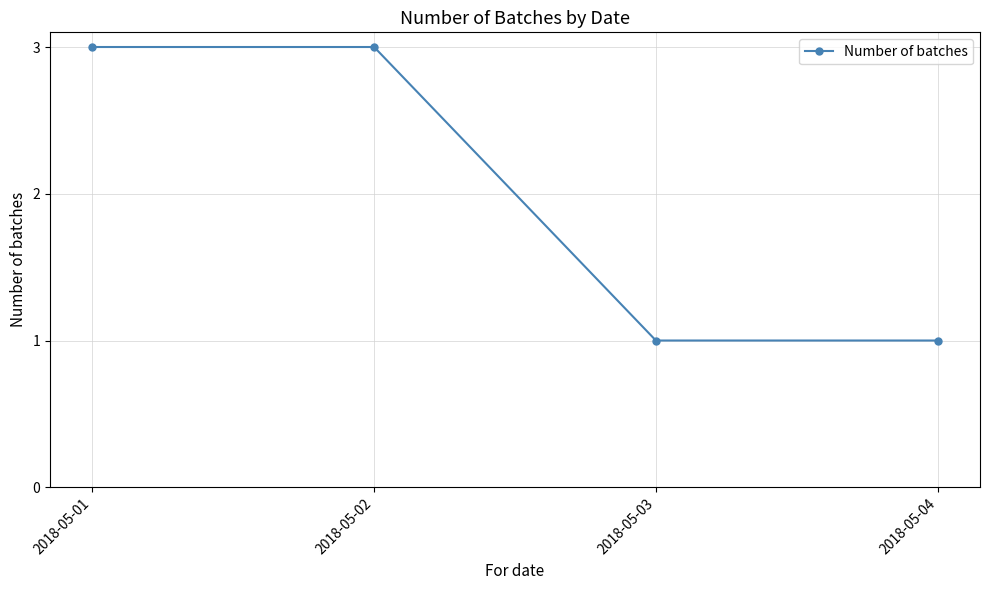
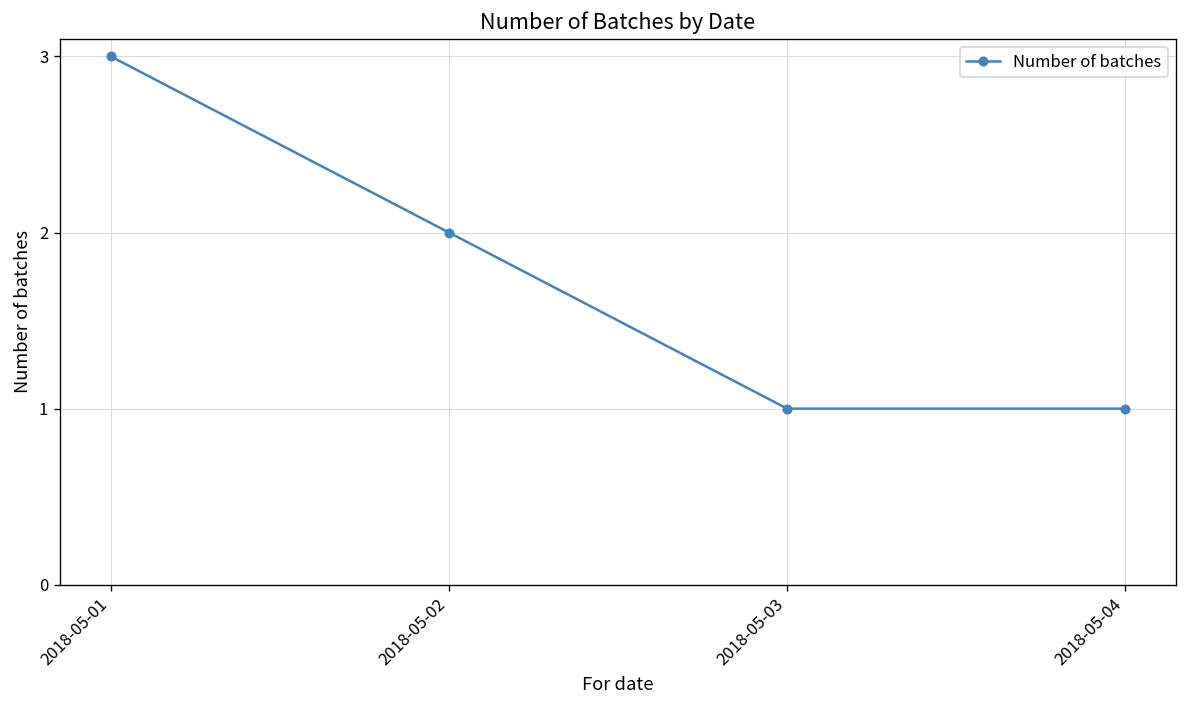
  {
    "2018-05-01": 3,
-   "2018-05-02": 3,
+   "2018-05-02": 2,
    "2018-05-03": 1,
    "2018-05-04": 1
  }
